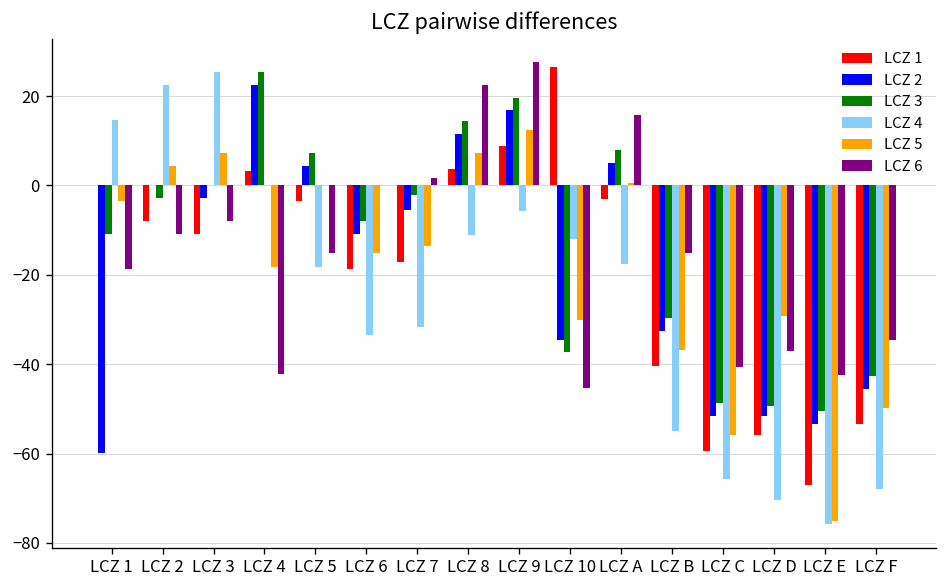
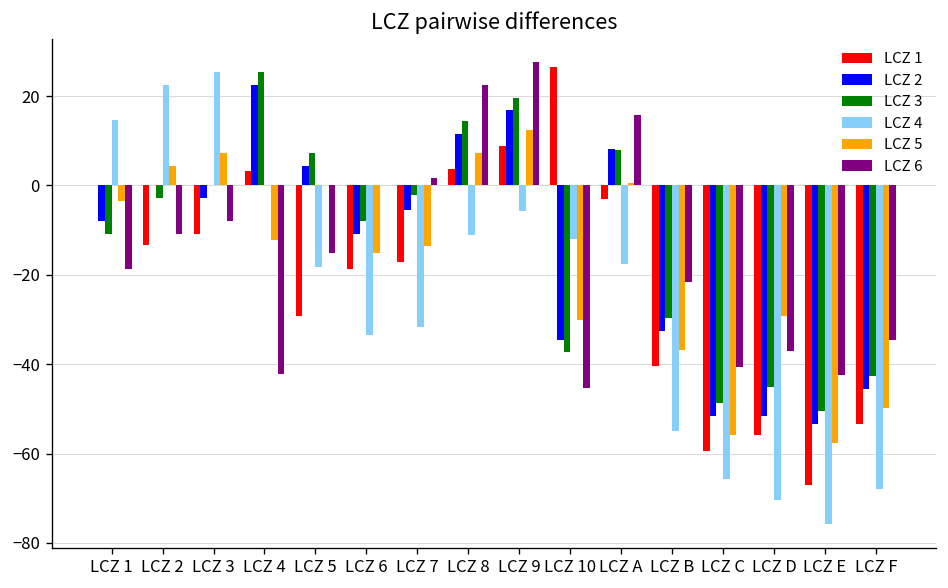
  {
    "LCZ 1": {
      "LCZ 1": 0,
-     "LCZ 2": -8,
+     "LCZ 2": -13,
      "LCZ 3": -11,
      "LCZ 4": 3,
-     "LCZ 5": -4,
+     "LCZ 5": -29,
      "LCZ 6": -19,
      "LCZ 7": -17,
      "LCZ 8": 4,
      "LCZ 9": 9,
      "LCZ 10": 27,
      "LCZ A": -3,
      "LCZ B": -40,
      "LCZ C": -59,
      "LCZ D": -56,
      "LCZ E": -67,
      "LCZ F": -53
    },
    "LCZ 2": {
-     "LCZ 1": -60,
+     "LCZ 1": -8,
      "LCZ 2": 0,
      "LCZ 3": -3,
      "LCZ 4": 23,
      "LCZ 5": 4,
      "LCZ 6": -11,
      "LCZ 7": -5,
      "LCZ 8": 12,
      "LCZ 9": 17,
      "LCZ 10": -35,
-     "LCZ A": 5,
+     "LCZ A": 8,
      "LCZ B": -33,
      "LCZ C": -52,
      "LCZ D": -52,
      "LCZ E": -53,
      "LCZ F": -45
    },
    "LCZ 3": {
      "LCZ 1": -11,
      "LCZ 2": -3,
      "LCZ 3": 0,
      "LCZ 4": 25,
      "LCZ 5": 7,
      "LCZ 6": -8,
      "LCZ 7": -2,
      "LCZ 8": 14,
      "LCZ 9": 20,
      "LCZ 10": -37,
      "LCZ A": 8,
      "LCZ B": -30,
      "LCZ C": -49,
-     "LCZ D": -49,
+     "LCZ D": -45,
      "LCZ E": -50,
      "LCZ F": -43
    },
    "LCZ 4": {
      "LCZ 1": 15,
      "LCZ 2": 23,
      "LCZ 3": 25,
      "LCZ 4": 0,
      "LCZ 5": -18,
      "LCZ 6": -33,
      "LCZ 7": -32,
      "LCZ 8": -11,
      "LCZ 9": -6,
      "LCZ 10": -12,
      "LCZ A": -18,
      "LCZ B": -55,
      "LCZ C": -66,
      "LCZ D": -70,
      "LCZ E": -76,
      "LCZ F": -68
    },
    "LCZ 5": {
      "LCZ 1": -4,
      "LCZ 2": 4,
      "LCZ 3": 7,
-     "LCZ 4": -18,
+     "LCZ 4": -12,
      "LCZ 5": 0,
      "LCZ 6": -15,
      "LCZ 7": -14,
      "LCZ 8": 7,
      "LCZ 9": 12,
      "LCZ 10": -30,
      "LCZ B": -37,
      "LCZ C": -56,
      "LCZ D": -29,
-     "LCZ E": -75,
+     "LCZ E": -58,
      "LCZ F": -50
    },
    "LCZ 6": {
      "LCZ 1": -19,
      "LCZ 2": -11,
      "LCZ 3": -8,
      "LCZ 4": -42,
      "LCZ 5": -15,
      "LCZ 6": 0,
      "LCZ 7": 2,
      "LCZ 8": 22,
      "LCZ 9": 28,
      "LCZ 10": -45,
      "LCZ A": 16,
-     "LCZ B": -15,
+     "LCZ B": -22,
      "LCZ C": -41,
      "LCZ D": -37,
      "LCZ E": -42,
      "LCZ F": -35
    }
  }
